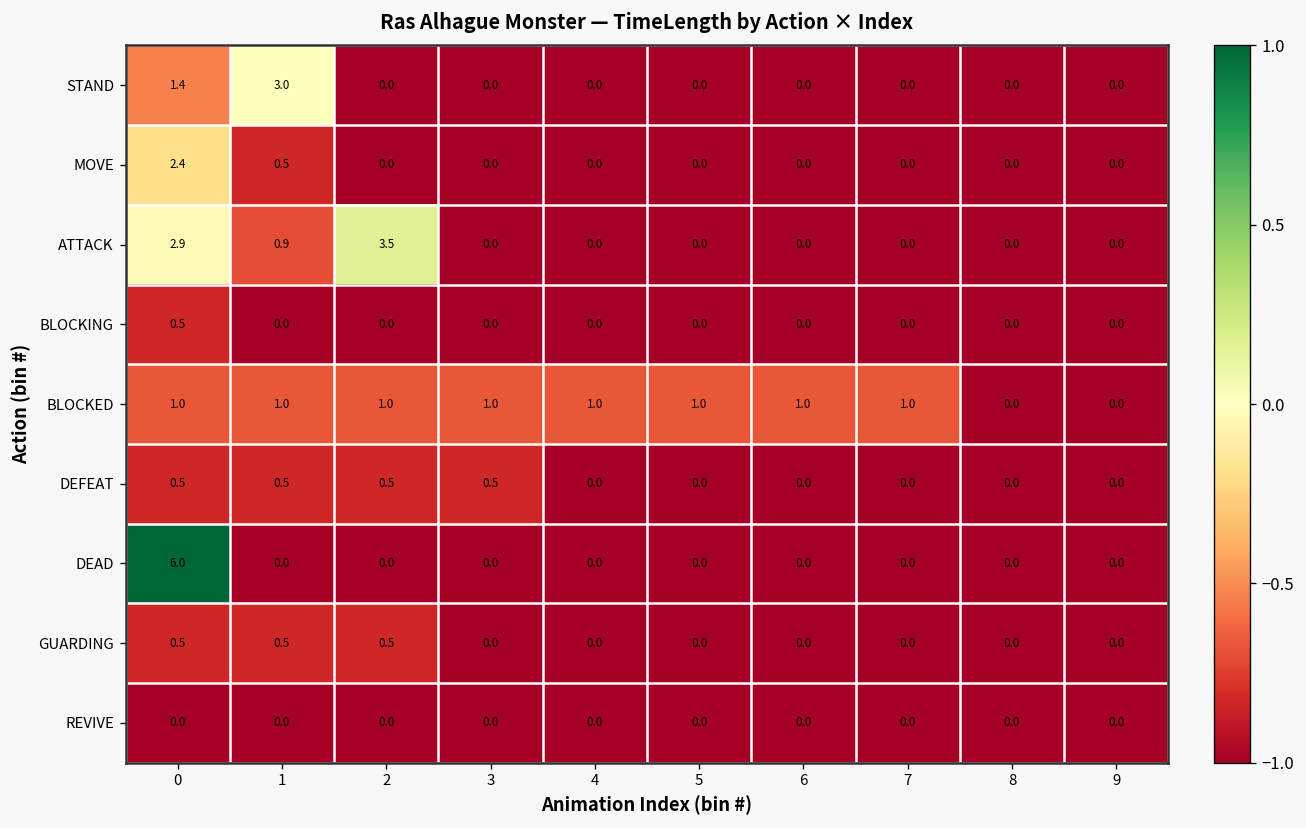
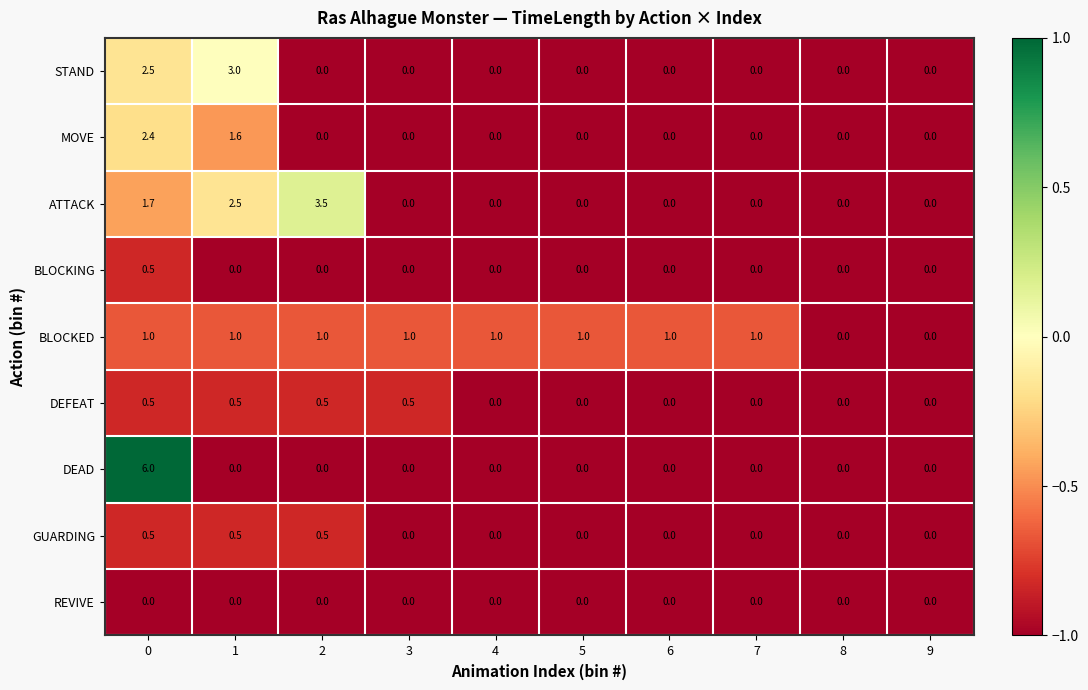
  {
    "STAND": {
-     "0": 1.4,
+     "0": 2.5,
      "1": 3.0,
      "2": 0.0,
      "3": 0.0,
      "4": 0.0,
      "5": 0.0,
      "6": 0.0,
      "7": 0.0,
      "8": 0.0,
      "9": 0.0
    },
    "MOVE": {
      "0": 2.4,
-     "1": 0.5,
+     "1": 1.6,
      "2": 0.0,
      "3": 0.0,
      "4": 0.0,
      "5": 0.0,
      "6": 0.0,
      "7": 0.0,
      "8": 0.0,
      "9": 0.0
    },
    "ATTACK": {
-     "0": 2.9,
-     "1": 0.9,
+     "0": 1.7,
+     "1": 2.5,
      "2": 3.5,
      "3": 0.0,
      "4": 0.0,
      "5": 0.0,
      "6": 0.0,
      "7": 0.0,
      "8": 0.0,
      "9": 0.0
    },
    "BLOCKING": {
      "0": 0.5,
      "1": 0.0,
      "2": 0.0,
      "3": 0.0,
      "4": 0.0,
      "5": 0.0,
      "6": 0.0,
      "7": 0.0,
      "8": 0.0,
      "9": 0.0
    },
    "BLOCKED": {
      "0": 1.0,
      "1": 1.0,
      "2": 1.0,
      "3": 1.0,
      "4": 1.0,
      "5": 1.0,
      "6": 1.0,
      "7": 1.0,
      "8": 0.0,
      "9": 0.0
    },
    "DEFEAT": {
      "0": 0.5,
      "1": 0.5,
      "2": 0.5,
      "3": 0.5,
      "4": 0.0,
      "5": 0.0,
      "6": 0.0,
      "7": 0.0,
      "8": 0.0,
      "9": 0.0
    },
    "DEAD": {
      "0": 6.0,
      "1": 0.0,
      "2": 0.0,
      "3": 0.0,
      "4": 0.0,
      "5": 0.0,
      "6": 0.0,
      "7": 0.0,
      "8": 0.0,
      "9": 0.0
    },
    "GUARDING": {
      "0": 0.5,
      "1": 0.5,
      "2": 0.5,
      "3": 0.0,
      "4": 0.0,
      "5": 0.0,
      "6": 0.0,
      "7": 0.0,
      "8": 0.0,
      "9": 0.0
    },
    "REVIVE": {
      "0": 0.0,
      "1": 0.0,
      "2": 0.0,
      "3": 0.0,
      "4": 0.0,
      "5": 0.0,
      "6": 0.0,
      "7": 0.0,
      "8": 0.0,
      "9": 0.0
    }
  }
